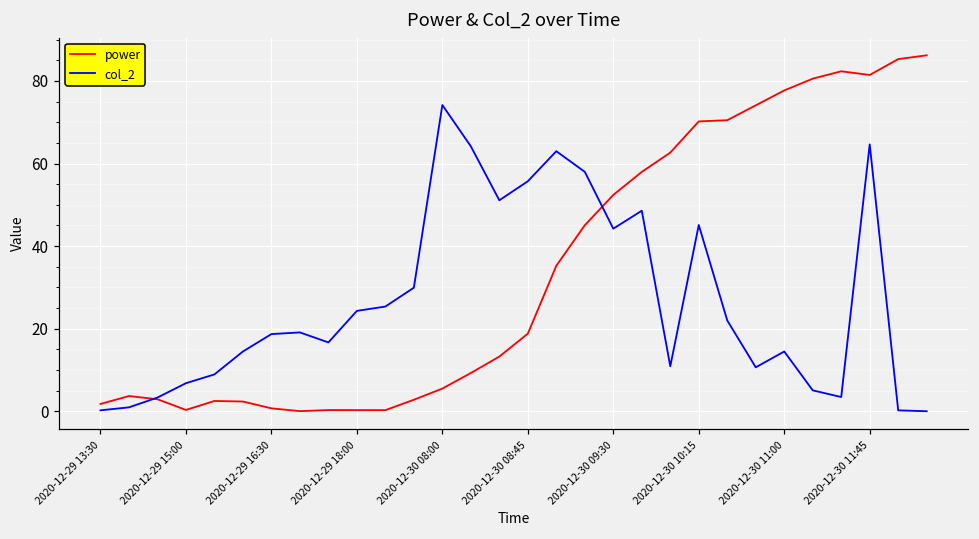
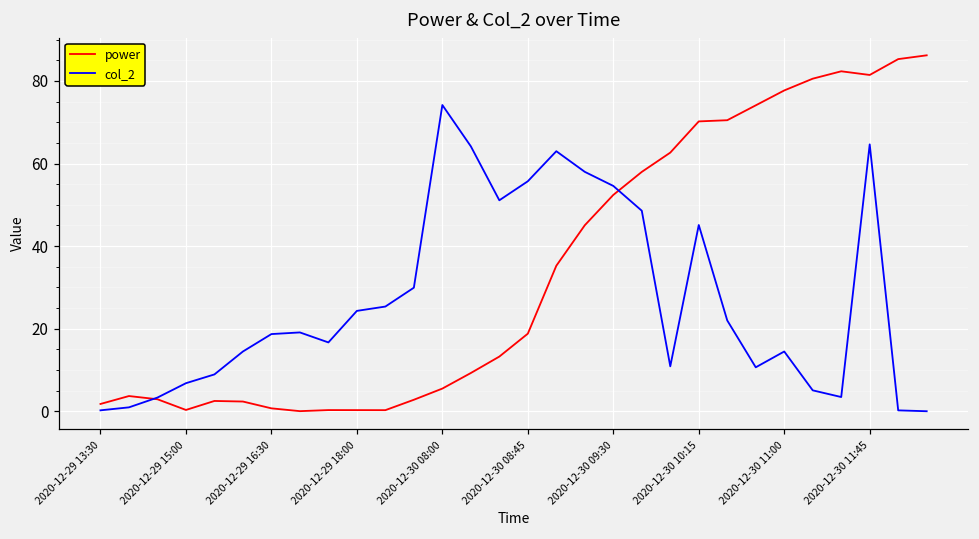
  {
    "power": {
      "2020-12-29 13:30": 2,
      "2020-12-29 15:00": 0,
      "2020-12-29 16:30": 1,
      "2020-12-29 18:00": 0,
      "2020-12-30 08:00": 5,
      "2020-12-30 08:45": 19,
      "2020-12-30 09:30": 52,
      "2020-12-30 10:15": 70,
      "2020-12-30 11:00": 78,
      "2020-12-30 11:45": 81
    },
    "col_2": {
      "2020-12-29 13:30": 0,
      "2020-12-29 15:00": 7,
      "2020-12-29 16:30": 19,
      "2020-12-29 18:00": 24,
      "2020-12-30 08:00": 74,
      "2020-12-30 08:45": 56,
-     "2020-12-30 09:30": 44,
+     "2020-12-30 09:30": 55,
      "2020-12-30 10:15": 45,
      "2020-12-30 11:00": 14,
      "2020-12-30 11:45": 65
    }
  }
